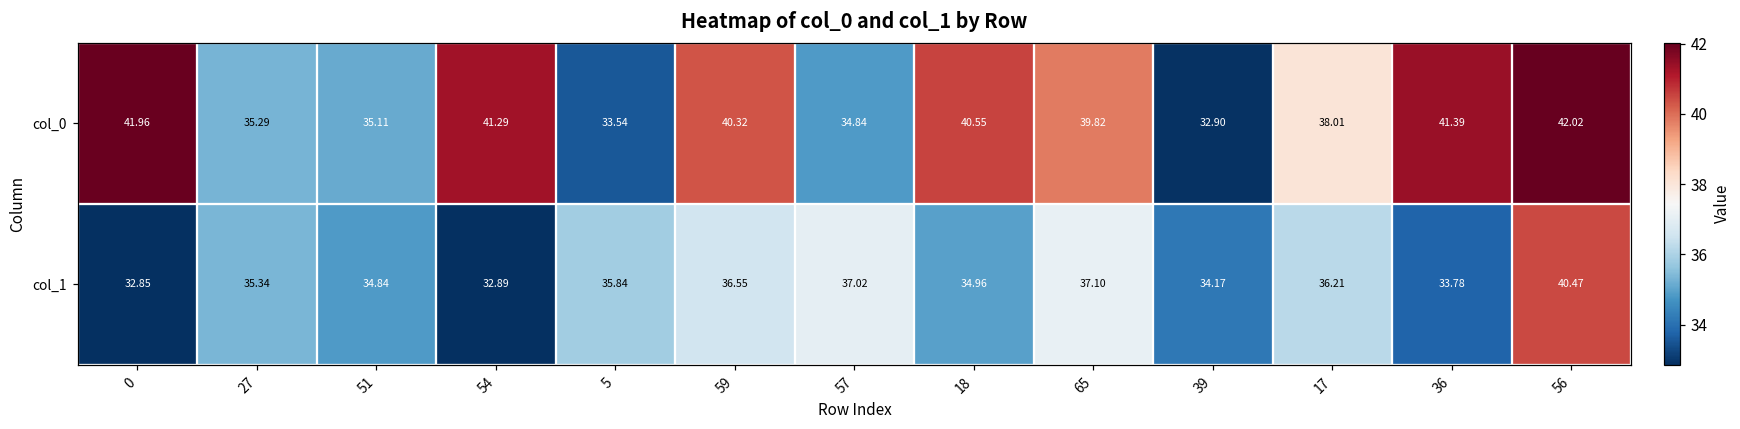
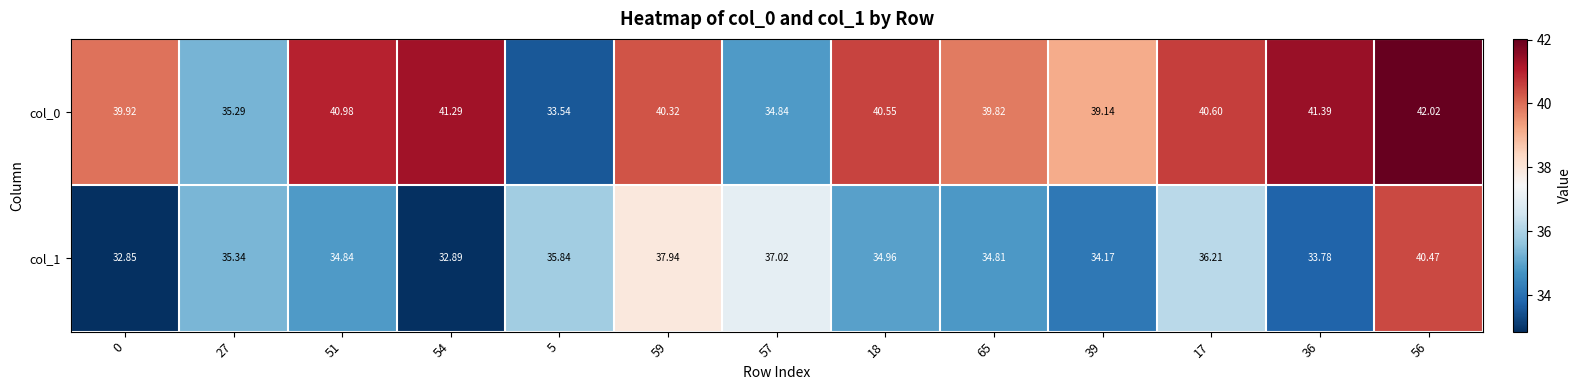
  {
    "col_0": {
-     "0": 41.96,
+     "0": 39.92,
      "27": 35.29,
-     "51": 35.11,
+     "51": 40.98,
      "54": 41.29,
      "5": 33.54,
      "59": 40.32,
      "57": 34.84,
      "18": 40.55,
      "65": 39.82,
-     "39": 32.90,
-     "17": 38.01,
+     "39": 39.14,
+     "17": 40.60,
      "36": 41.39,
      "56": 42.02
    },
    "col_1": {
      "0": 32.85,
      "27": 35.34,
      "51": 34.84,
      "54": 32.89,
      "5": 35.84,
-     "59": 36.55,
+     "59": 37.94,
      "57": 37.02,
      "18": 34.96,
-     "65": 37.10,
+     "65": 34.81,
      "39": 34.17,
      "17": 36.21,
      "36": 33.78,
      "56": 40.47
    }
  }
